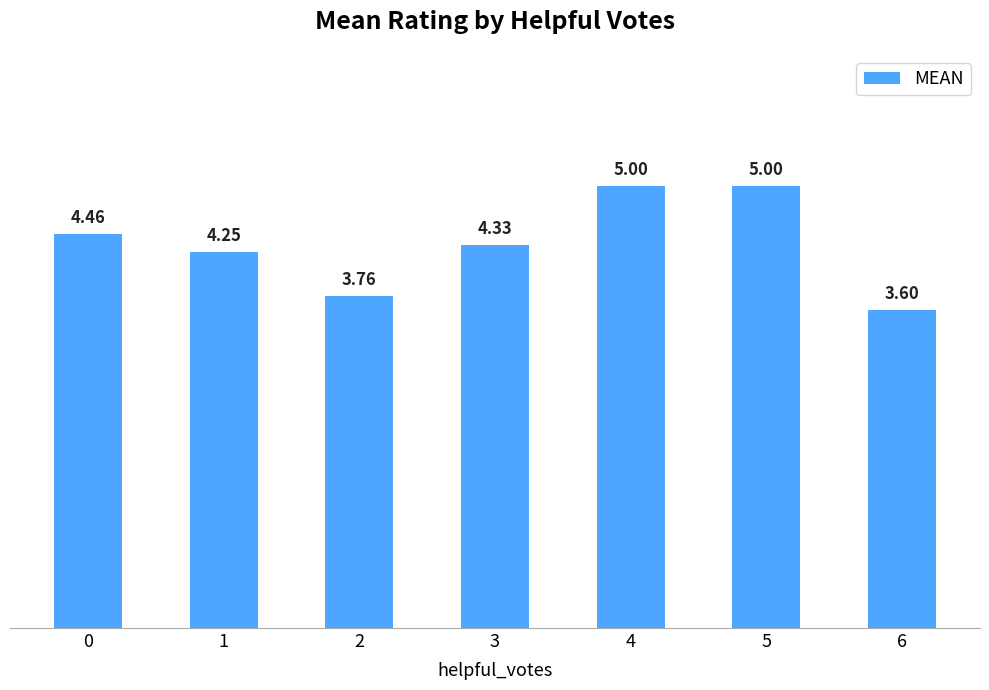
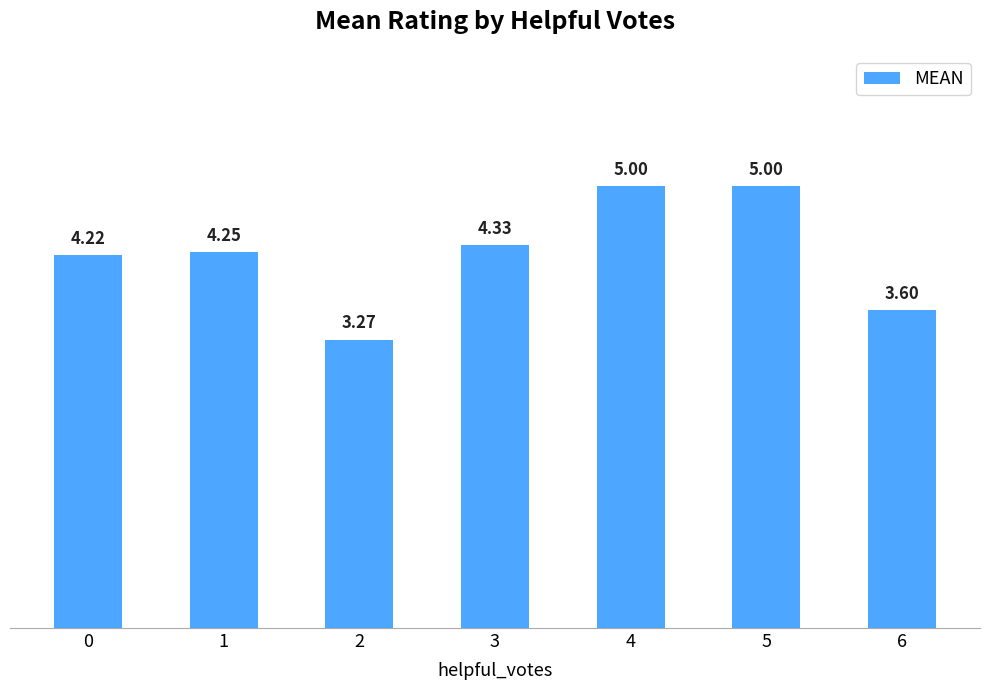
  {
-   "0": 4.46,
+   "0": 4.22,
    "1": 4.25,
-   "2": 3.76,
+   "2": 3.27,
    "3": 4.33,
    "4": 5.00,
    "5": 5.00,
    "6": 3.60
  }
